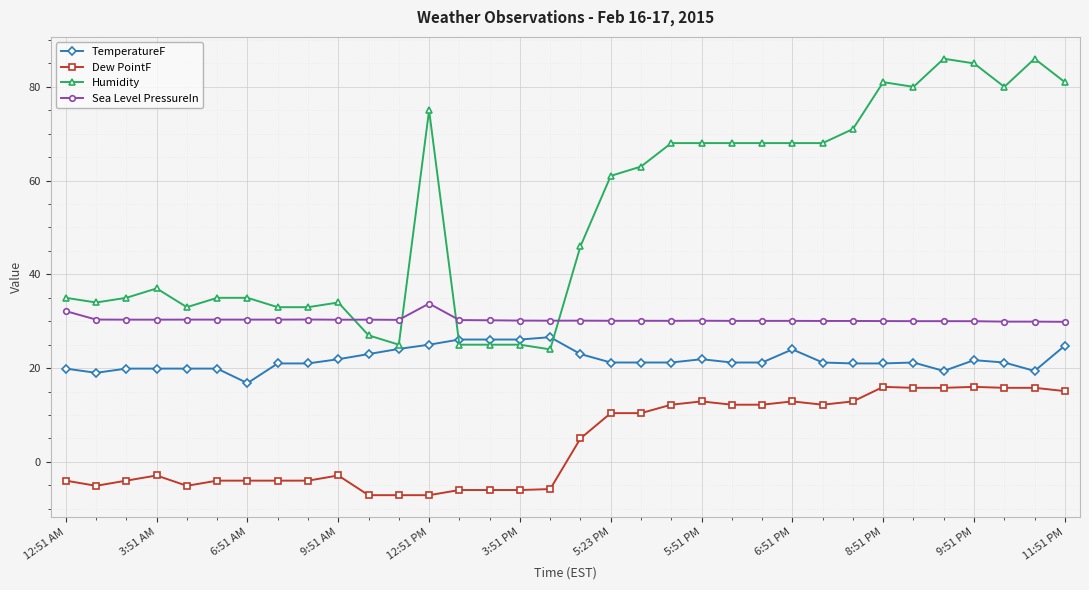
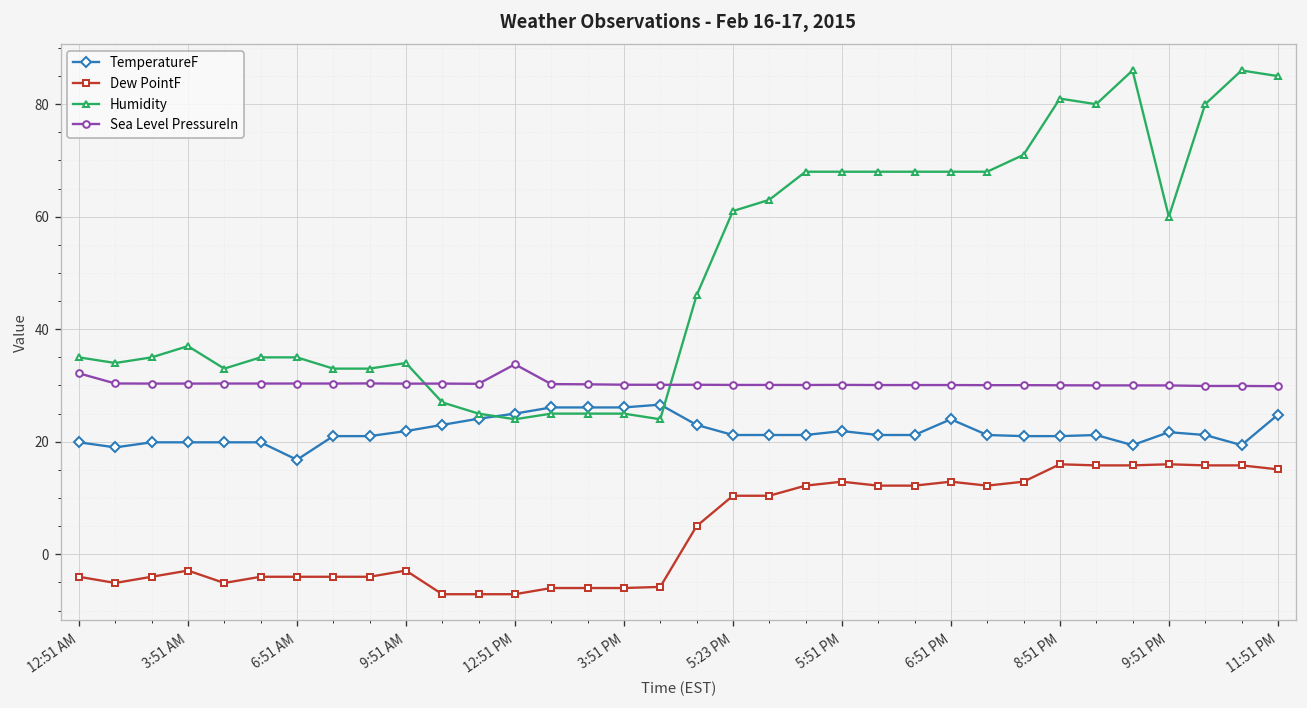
  {
    "TemperatureF": {
      "12:51 AM": 20,
      "3:51 AM": 20,
      "6:51 AM": 17,
      "9:51 AM": 22,
      "12:51 PM": 25,
      "3:51 PM": 26,
      "5:23 PM": 21,
      "5:51 PM": 22,
      "6:51 PM": 24,
      "8:51 PM": 21,
      "9:51 PM": 22,
      "11:51 PM": 25
    },
    "Dew PointF": {
      "12:51 AM": -4,
      "3:51 AM": -3,
      "6:51 AM": -4,
      "9:51 AM": -3,
      "12:51 PM": -7,
      "3:51 PM": -6,
      "5:23 PM": 10,
      "5:51 PM": 13,
      "6:51 PM": 13,
      "8:51 PM": 16,
      "9:51 PM": 16,
      "11:51 PM": 15
    },
    "Humidity": {
      "12:51 AM": 35,
      "3:51 AM": 37,
      "6:51 AM": 35,
      "9:51 AM": 34,
-     "12:51 PM": 75,
+     "12:51 PM": 24,
      "3:51 PM": 25,
      "5:23 PM": 61,
      "5:51 PM": 68,
      "6:51 PM": 68,
      "8:51 PM": 81,
-     "9:51 PM": 85,
-     "11:51 PM": 81
+     "9:51 PM": 60,
+     "11:51 PM": 85
    },
    "Sea Level PressureIn": {
      "12:51 AM": 32,
      "3:51 AM": 30,
      "6:51 AM": 30,
      "9:51 AM": 30,
      "12:51 PM": 34,
      "3:51 PM": 30,
      "5:23 PM": 30,
      "5:51 PM": 30,
      "6:51 PM": 30,
      "8:51 PM": 30,
      "9:51 PM": 30,
      "11:51 PM": 30
    }
  }
